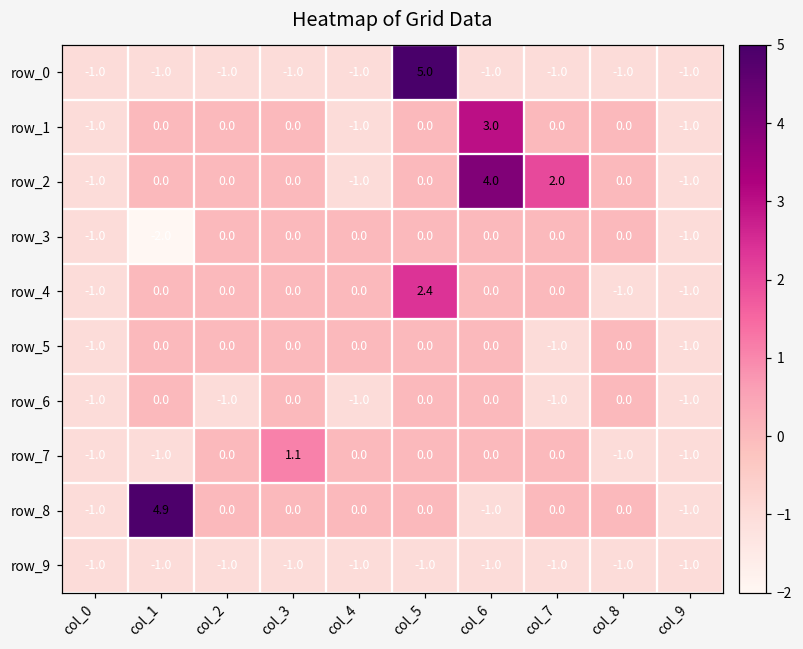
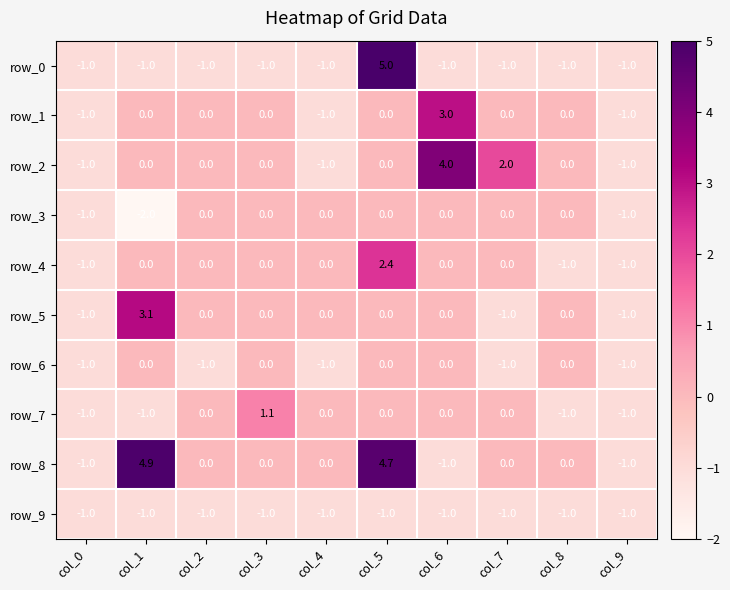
  {
    "row_0": {
      "col_5": 5.0
    },
    "row_1": {
      "col_1": 0.0,
      "col_2": 0.0,
      "col_3": 0.0,
      "col_5": 0.0,
      "col_6": 3.0,
      "col_7": 0.0,
      "col_8": 0.0
    },
    "row_2": {
      "col_1": 0.0,
      "col_2": 0.0,
      "col_3": 0.0,
      "col_5": 0.0,
      "col_6": 4.0,
      "col_7": 2.0,
      "col_8": 0.0
    },
    "row_3": {
      "col_2": 0.0,
      "col_3": 0.0,
      "col_4": 0.0,
      "col_5": 0.0,
      "col_6": 0.0,
      "col_7": 0.0,
      "col_8": 0.0
    },
    "row_4": {
      "col_1": 0.0,
      "col_2": 0.0,
      "col_3": 0.0,
      "col_4": 0.0,
      "col_5": 2.4,
      "col_6": 0.0,
      "col_7": 0.0
    },
    "row_5": {
-     "col_1": 0.0,
+     "col_1": 3.1,
      "col_2": 0.0,
      "col_3": 0.0,
      "col_4": 0.0,
      "col_5": 0.0,
      "col_6": 0.0,
      "col_8": 0.0
    },
    "row_6": {
      "col_1": 0.0,
      "col_3": 0.0,
      "col_5": 0.0,
      "col_6": 0.0,
      "col_8": 0.0
    },
    "row_7": {
      "col_2": 0.0,
      "col_3": 1.1,
      "col_4": 0.0,
      "col_5": 0.0,
      "col_6": 0.0,
      "col_7": 0.0
    },
    "row_8": {
      "col_1": 4.9,
      "col_2": 0.0,
      "col_3": 0.0,
      "col_4": 0.0,
-     "col_5": 0.0,
+     "col_5": 4.7,
      "col_7": 0.0,
      "col_8": 0.0
    }
  }
